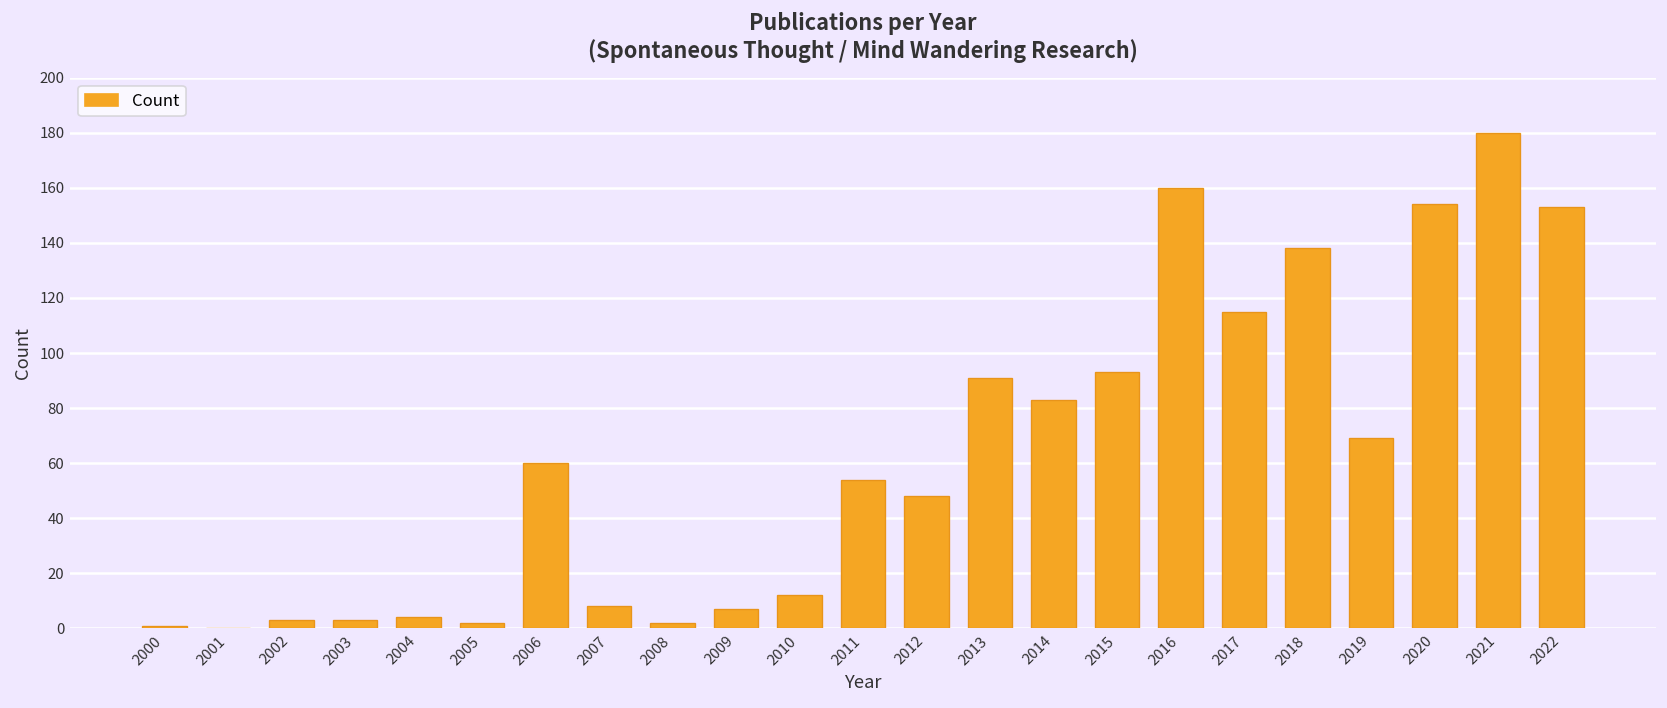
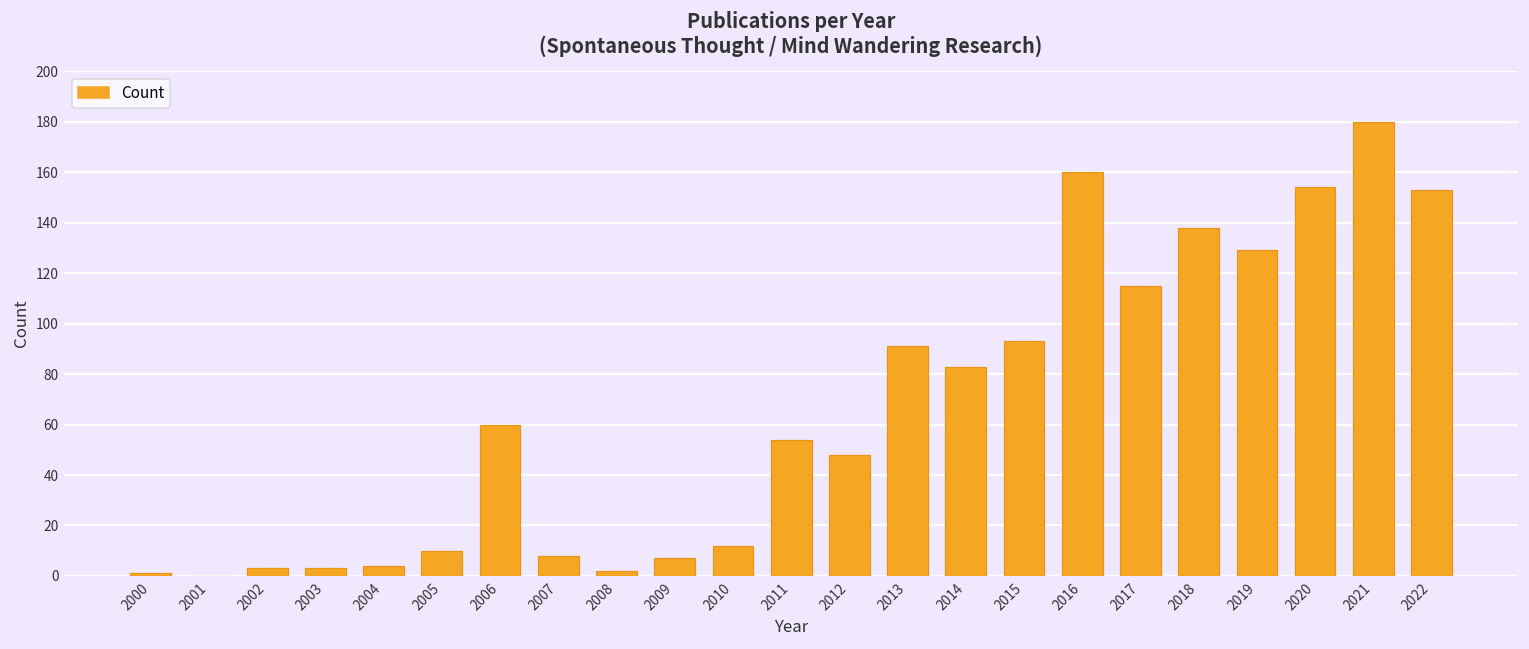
  {
    "2001": 0,
    "2002": 3,
    "2003": 3,
    "2004": 4,
-   "2005": 2,
+   "2005": 10,
    "2006": 60,
    "2007": 8,
    "2008": 2,
    "2009": 7,
    "2010": 12,
    "2011": 54,
    "2012": 48,
    "2013": 91,
    "2014": 83,
    "2015": 93,
    "2016": 160,
    "2017": 115,
    "2018": 138,
-   "2019": 69,
+   "2019": 129,
    "2020": 154,
    "2021": 180,
    "2022": 153
  }
